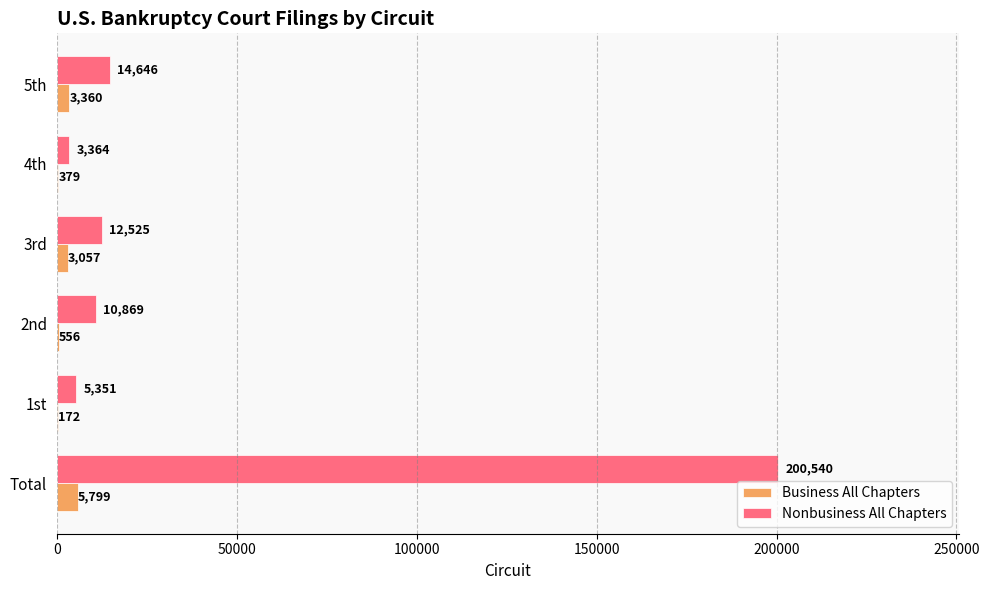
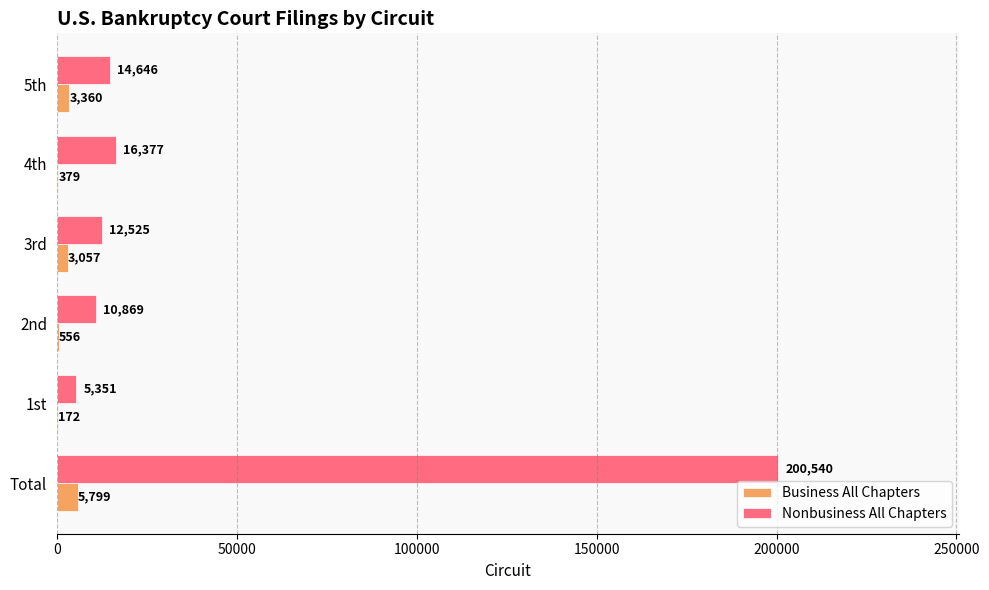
  {
    "Business All Chapters": {
      "5th": "3,360",
      "4th": "379",
      "3rd": "3,057",
      "2nd": "556",
      "1st": "172",
      "Total": "5,799"
    },
    "Nonbusiness All Chapters": {
      "5th": "14,646",
-     "4th": "3,364",
+     "4th": "16,377",
      "3rd": "12,525",
      "2nd": "10,869",
      "1st": "5,351",
      "Total": "200,540"
    }
  }
